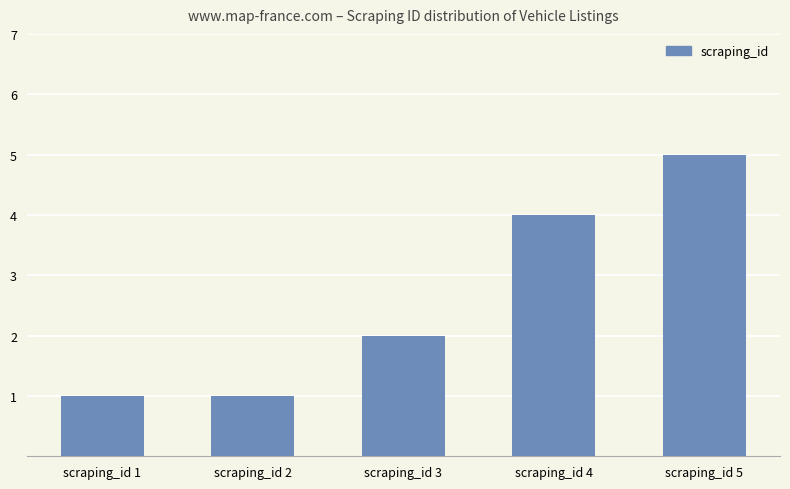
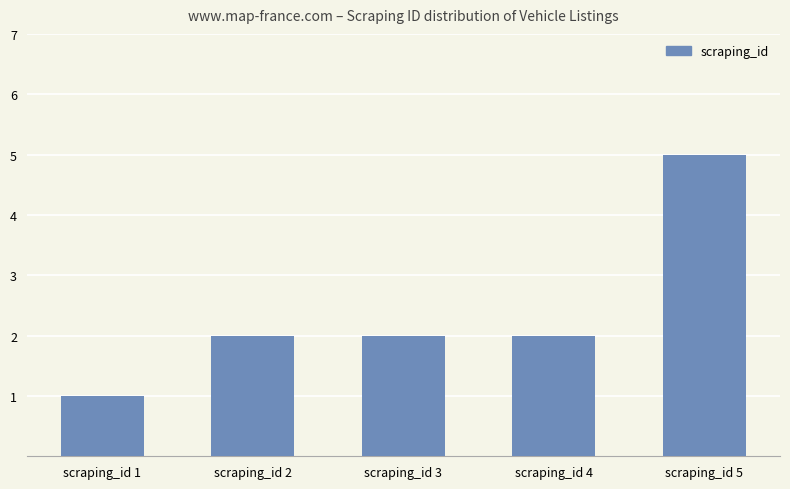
  {
    "scraping_id 1": 1,
-   "scraping_id 2": 1,
+   "scraping_id 2": 2,
    "scraping_id 3": 2,
-   "scraping_id 4": 4,
+   "scraping_id 4": 2,
    "scraping_id 5": 5
  }
